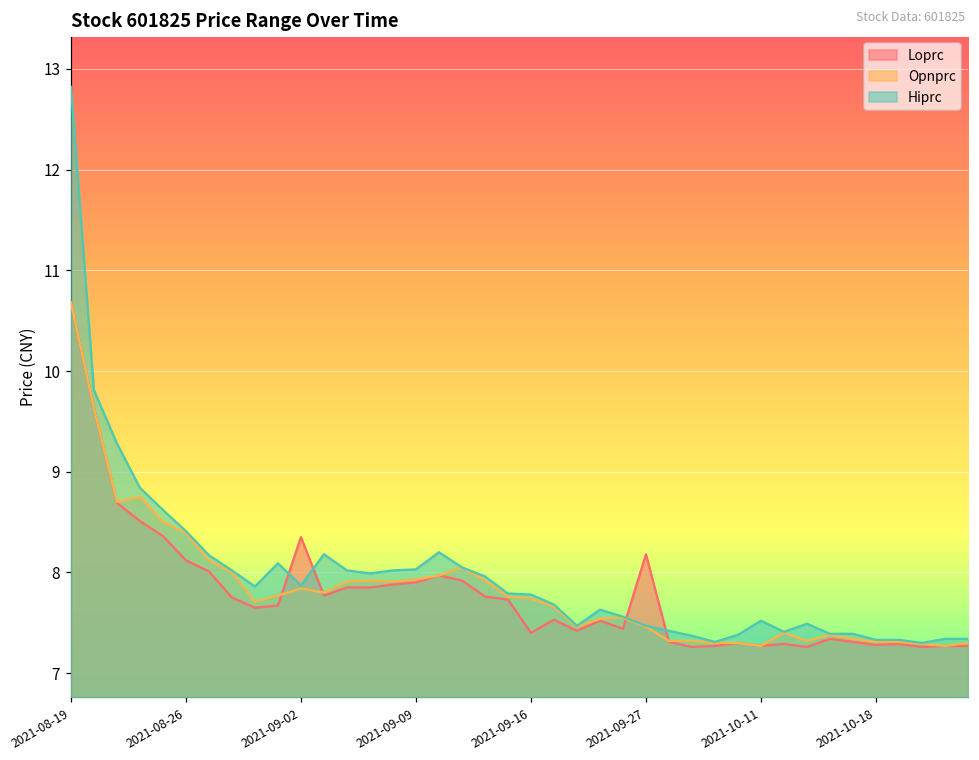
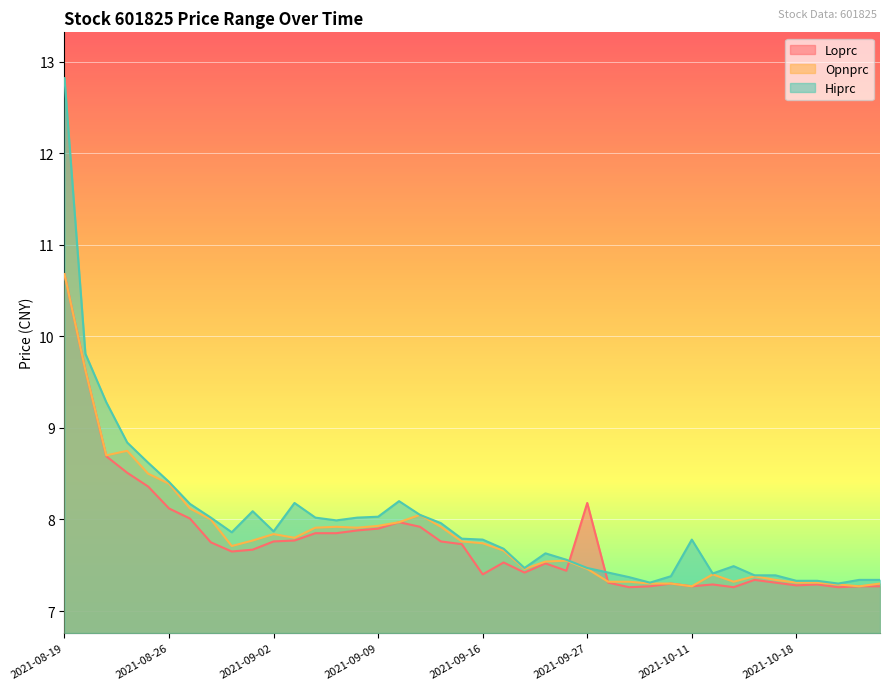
  {
    "Loprc": {
      "2021-08-26": 8.1,
-     "2021-09-02": 8.4,
+     "2021-09-02": 7.8,
      "2021-09-09": 7.9,
      "2021-09-16": 7.4,
      "2021-09-27": 8.2,
      "2021-10-18": 7.3
    },
    "Opnprc": {
      "2021-09-02": 7.8,
      "2021-09-09": 7.9,
      "2021-09-16": 7.7
    },
    "Hiprc": {
      "2021-08-19": 12.8,
      "2021-09-02": 7.9,
      "2021-09-09": 8.0,
      "2021-09-16": 7.8,
-     "2021-10-11": 7.5
+     "2021-10-11": 7.8
    }
  }
